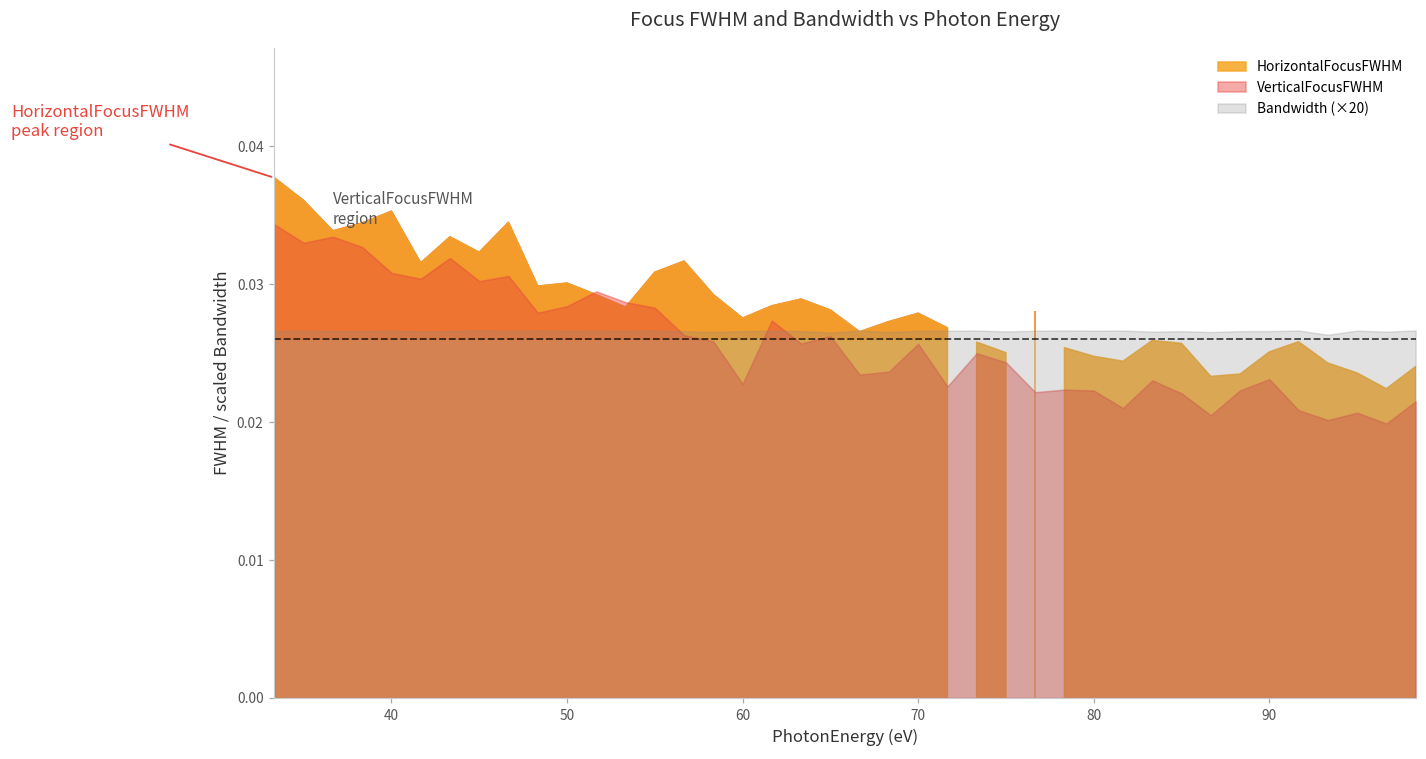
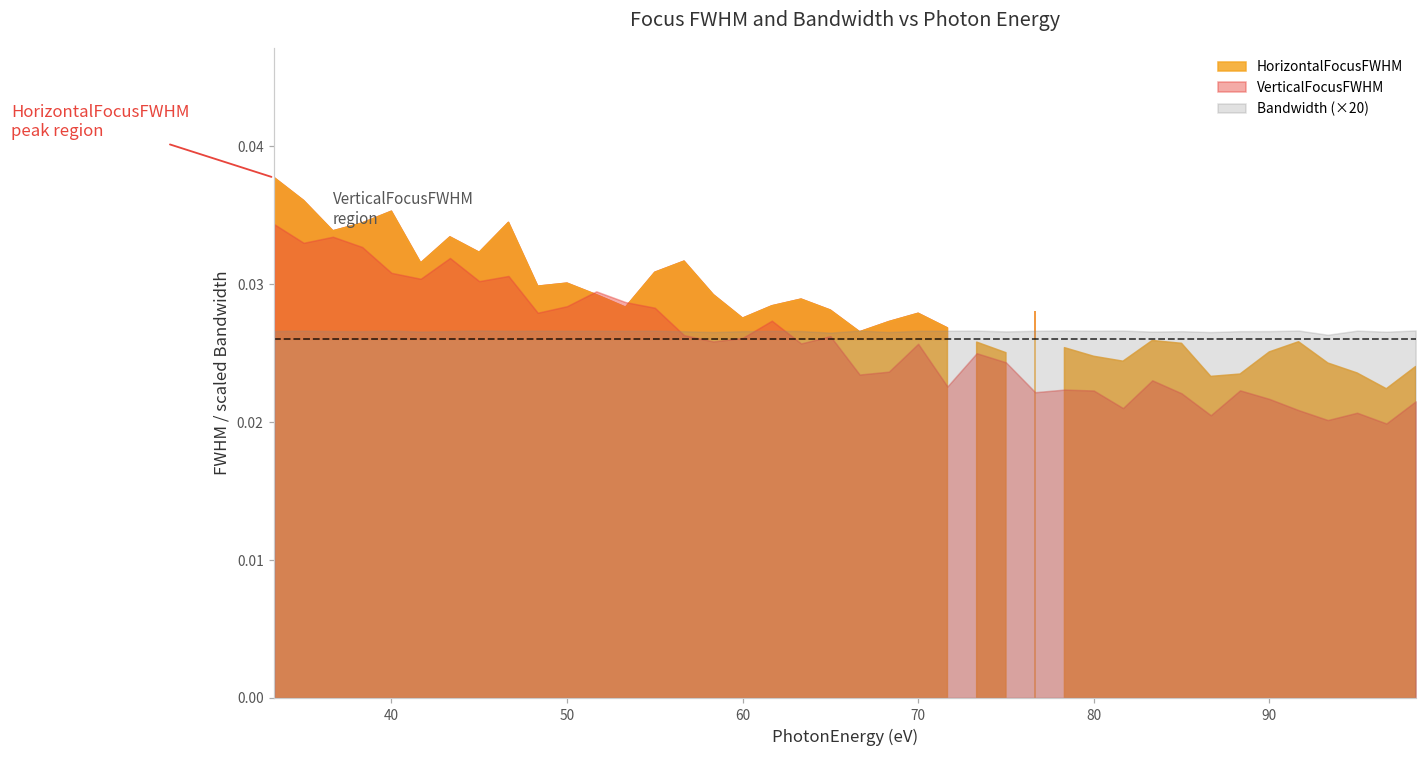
  {
    "VerticalFocusFWHM": {
      "40": 0.0308,
      "50": 0.0284,
-     "60": 0.0228,
+     "60": 0.0261,
      "70": 0.0257,
      "80": 0.0223,
-     "90": 0.0231
+     "90": 0.0217
    },
    "Bandwidth (×20)": {
      "40": 0.0266,
      "50": 0.0266,
      "60": 0.0266,
      "70": 0.0266,
      "80": 0.0266,
      "90": 0.0266
    }
  }
